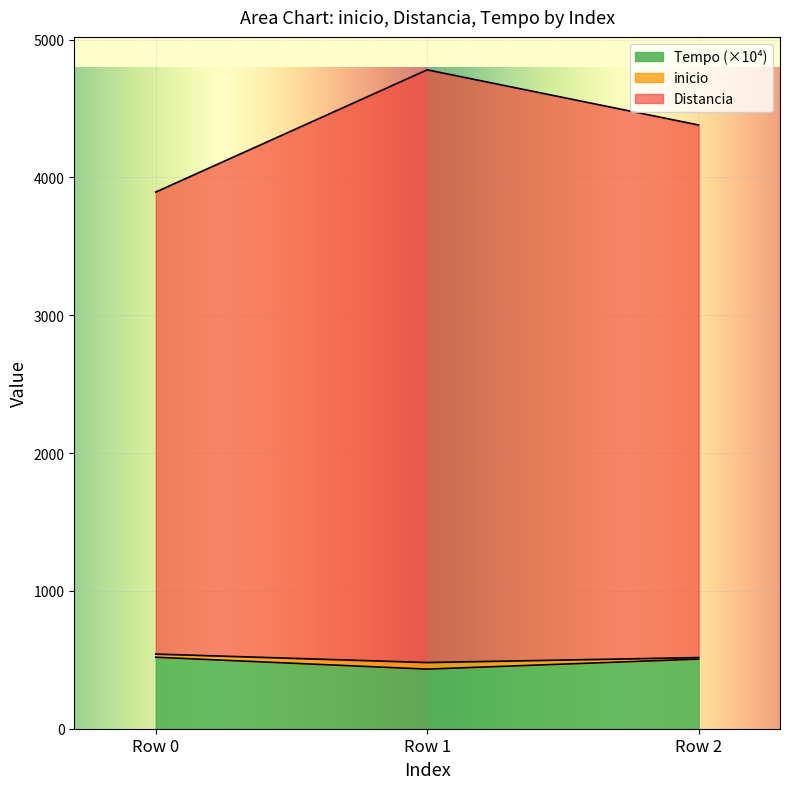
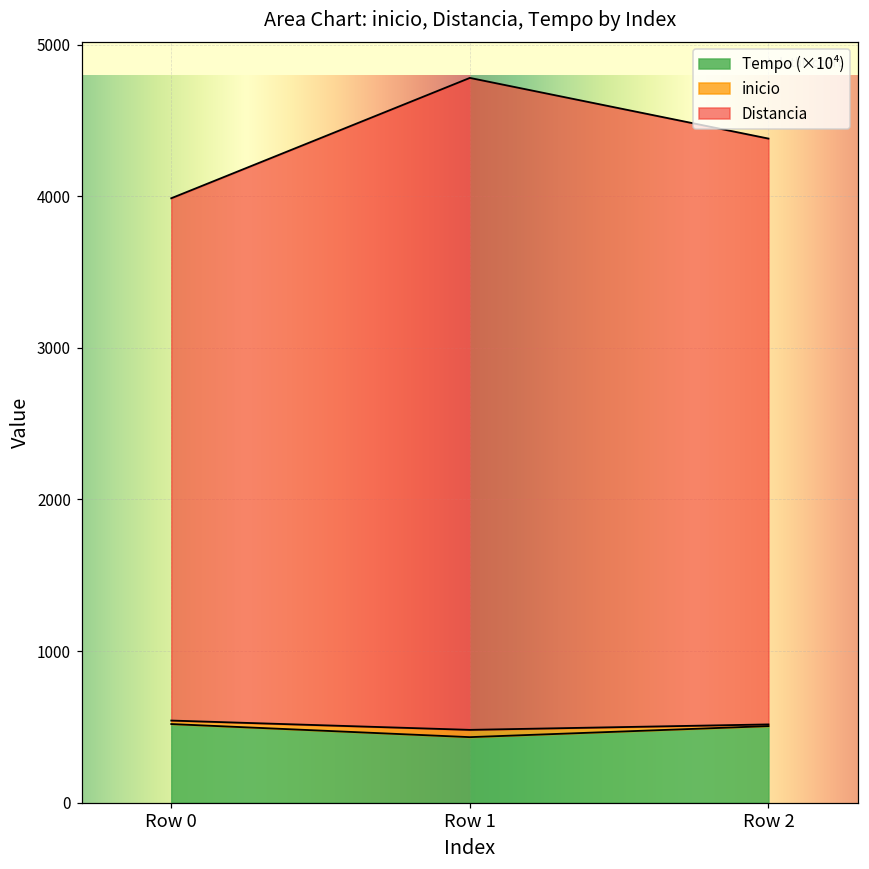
  {
    "Tempo (×10⁴)": {
      "Row 0": 520,
      "Row 1": 430
    },
    "inicio": {
      "Row 0": 20,
      "Row 1": 50
    },
    "Distancia": {
-     "Row 0": 3350,
+     "Row 0": 3450,
      "Row 1": 4300,
      "Row 2": 3860
    }
  }
